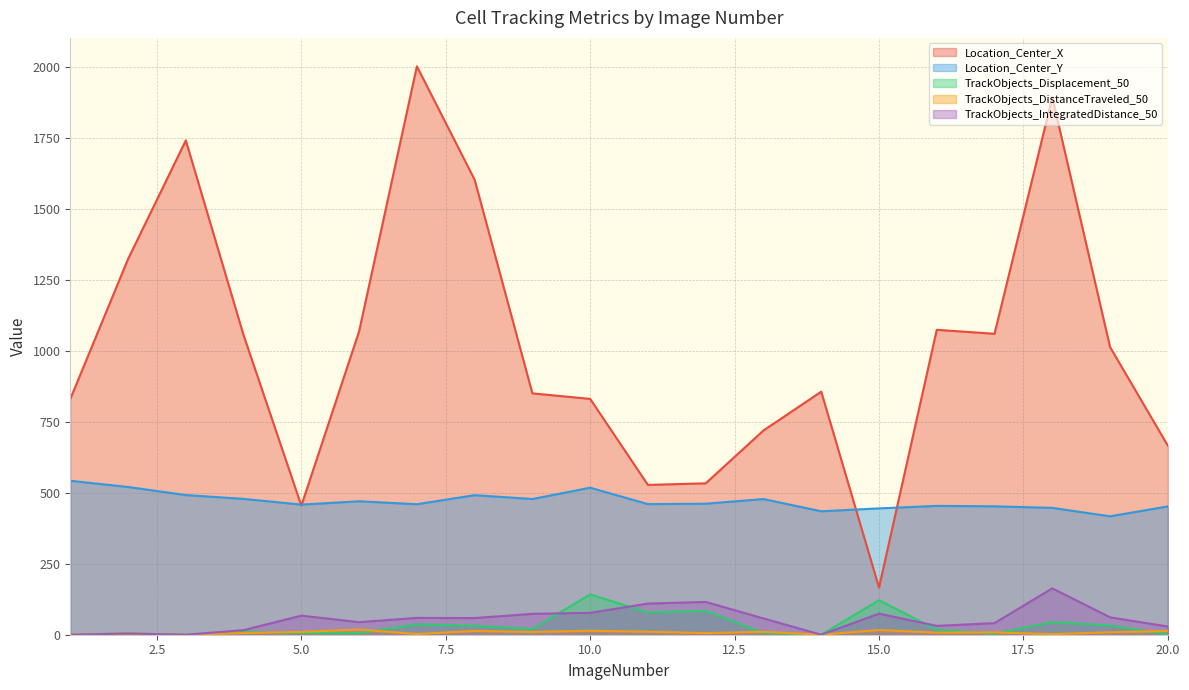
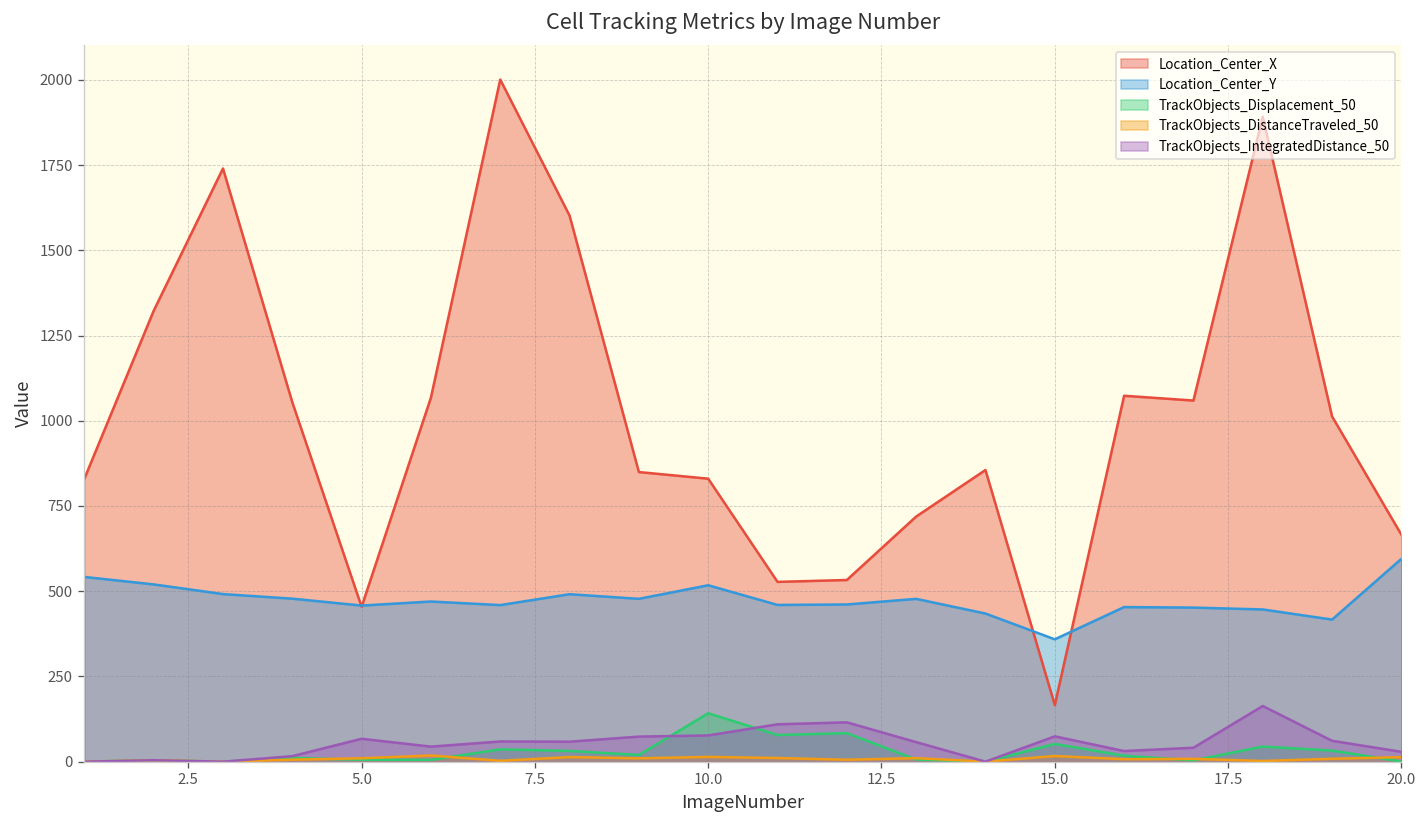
  {
    "Location_Center_Y": {
      "10.0": 520,
-     "15.0": 440,
-     "20.0": 450
+     "15.0": 360,
+     "20.0": 600
    },
    "TrackObjects_Displacement_50": {
      "10.0": 140,
-     "15.0": 120,
+     "15.0": 50,
      "20.0": 0
    },
    "TrackObjects_IntegratedDistance_50": {
      "5.0": 70,
      "10.0": 80,
      "15.0": 70,
      "20.0": 30
    }
  }
